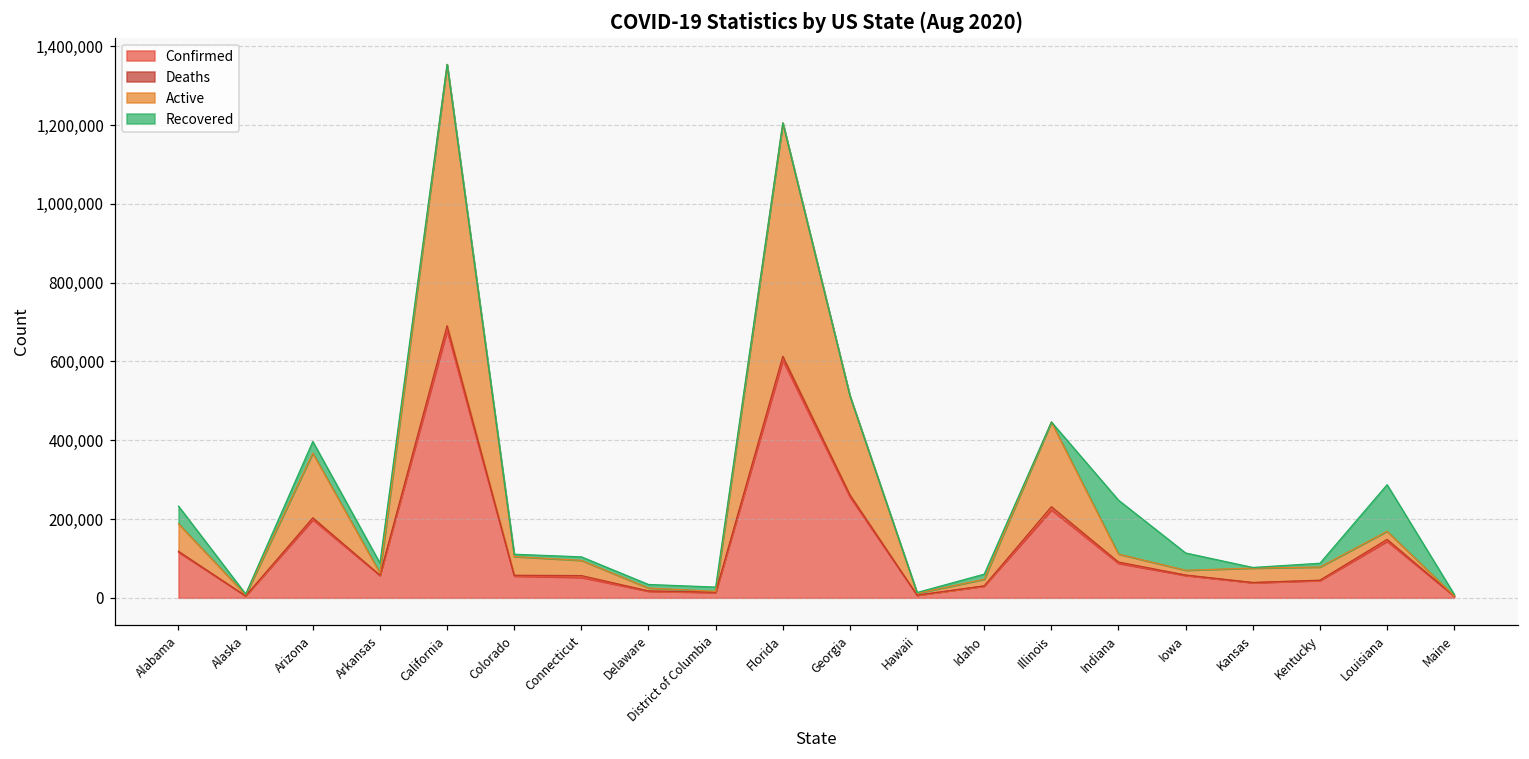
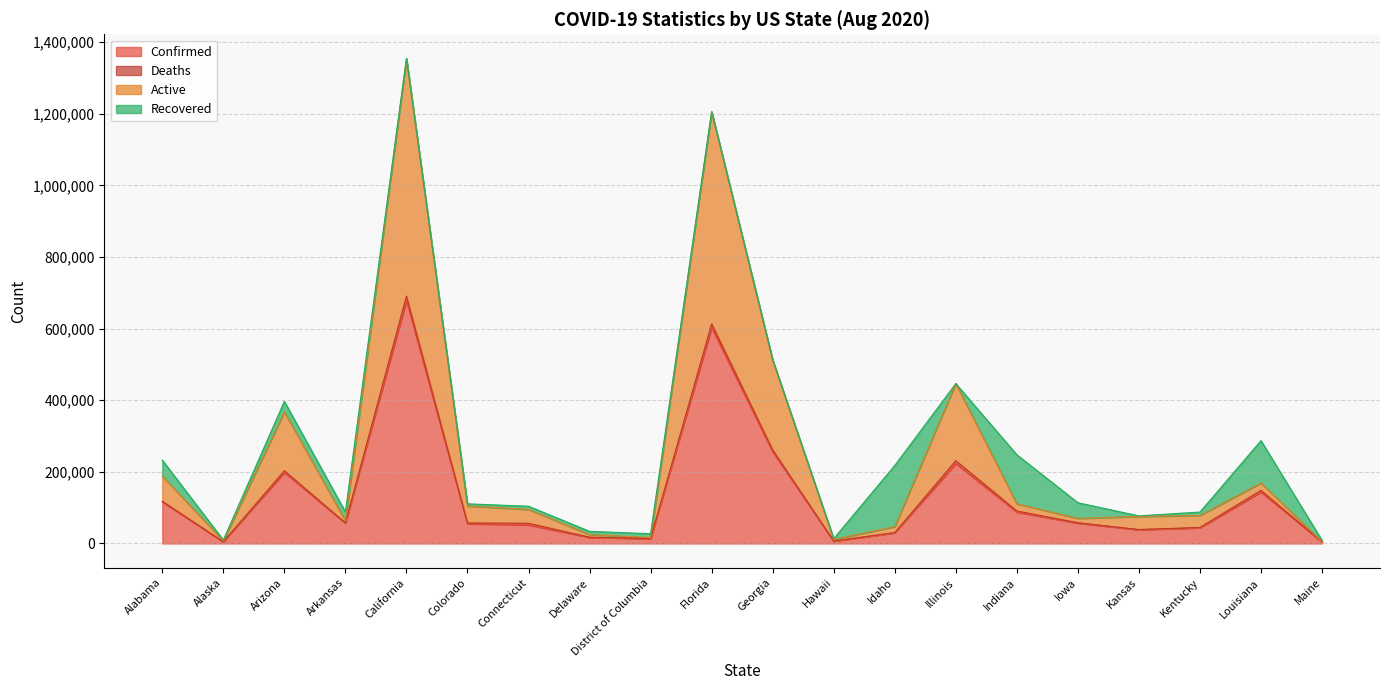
  {
    "Recovered": {
      "Alabama": "40,000",
      "Arizona": "30,000",
      "Arkansas": "30,000",
      "Connecticut": "10,000",
      "Delaware": "10,000",
      "District of Columbia": "10,000",
-     "Idaho": "10,000",
+     "Idaho": "170,000",
      "Indiana": "140,000",
      "Iowa": "40,000",
      "Kentucky": "10,000",
      "Louisiana": "120,000"
    }
  }
